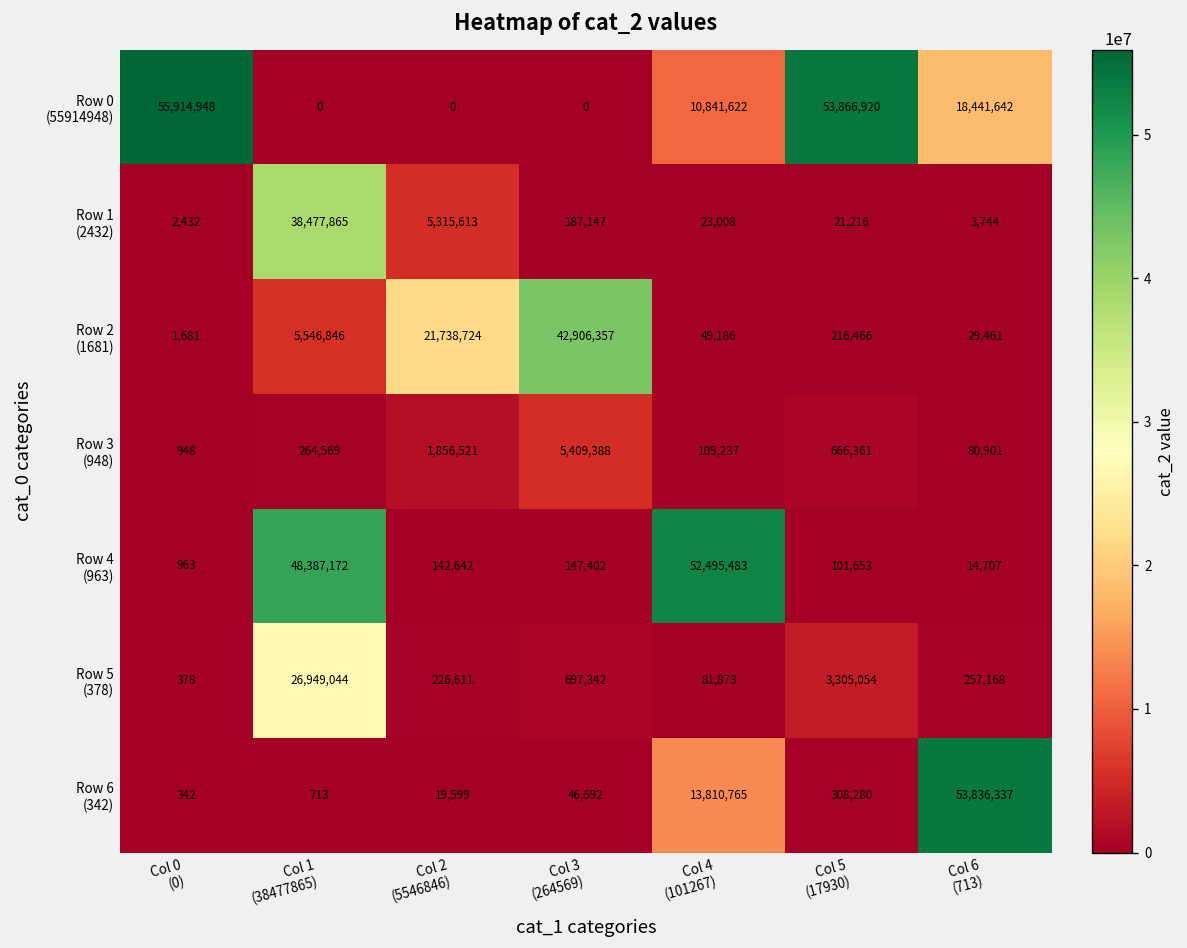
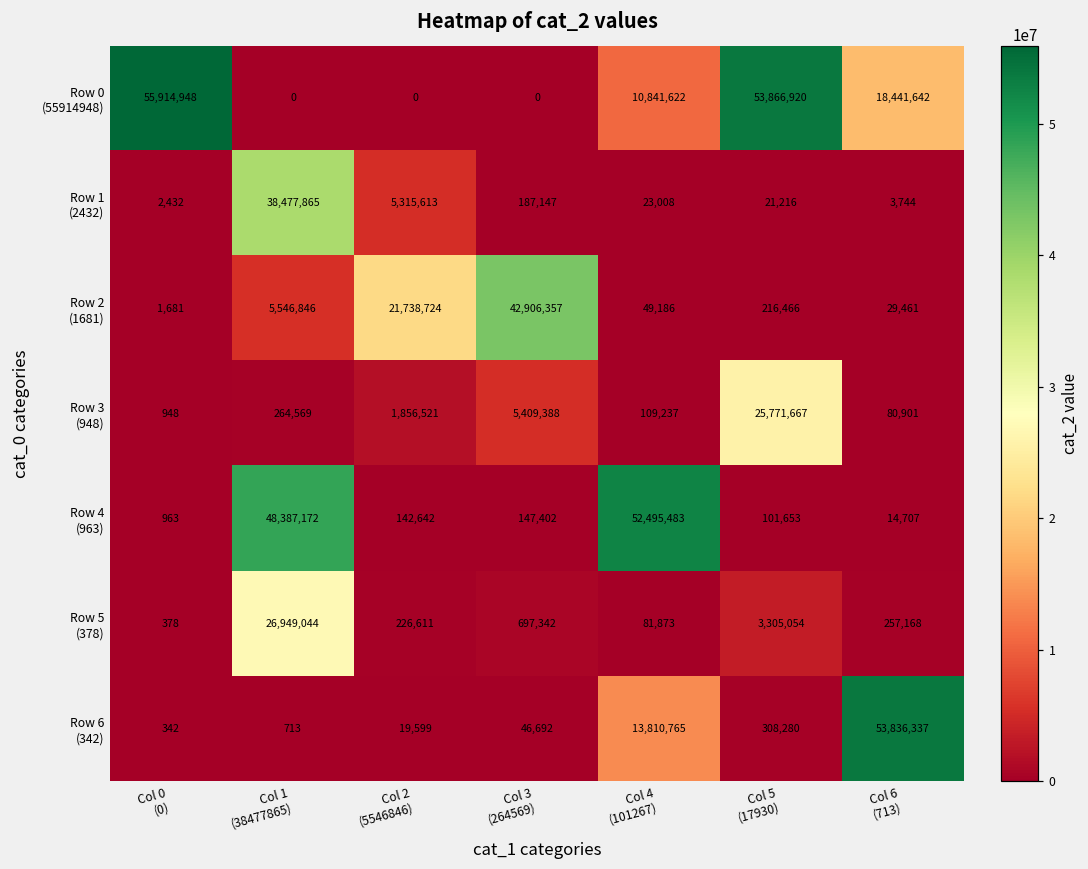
  {
    "Row 0 (55914948)": {
      "Col 0 (0)": "55,914,948",
      "Col 1 (38477865)": "0",
      "Col 2 (5546846)": "0",
      "Col 3 (264569)": "0",
      "Col 4 (101267)": "10,841,622",
      "Col 5 (17930)": "53,866,920",
      "Col 6 (713)": "18,441,642"
    },
    "Row 1 (2432)": {
      "Col 0 (0)": "2,432",
      "Col 1 (38477865)": "38,477,865",
      "Col 2 (5546846)": "5,315,613",
      "Col 3 (264569)": "187,147",
      "Col 4 (101267)": "23,008",
      "Col 5 (17930)": "21,216",
      "Col 6 (713)": "3,744"
    },
    "Row 2 (1681)": {
      "Col 0 (0)": "1,681",
      "Col 1 (38477865)": "5,546,846",
      "Col 2 (5546846)": "21,738,724",
      "Col 3 (264569)": "42,906,357",
      "Col 4 (101267)": "49,186",
      "Col 5 (17930)": "216,466",
      "Col 6 (713)": "29,461"
    },
    "Row 3 (948)": {
      "Col 0 (0)": "948",
      "Col 1 (38477865)": "264,569",
      "Col 2 (5546846)": "1,856,521",
      "Col 3 (264569)": "5,409,388",
      "Col 4 (101267)": "109,237",
-     "Col 5 (17930)": "666,361",
+     "Col 5 (17930)": "25,771,667",
      "Col 6 (713)": "80,901"
    },
    "Row 4 (963)": {
      "Col 0 (0)": "963",
      "Col 1 (38477865)": "48,387,172",
      "Col 2 (5546846)": "142,642",
      "Col 3 (264569)": "147,402",
      "Col 4 (101267)": "52,495,483",
      "Col 5 (17930)": "101,653",
      "Col 6 (713)": "14,707"
    },
    "Row 5 (378)": {
      "Col 0 (0)": "378",
      "Col 1 (38477865)": "26,949,044",
      "Col 2 (5546846)": "226,611",
      "Col 3 (264569)": "697,342",
      "Col 4 (101267)": "81,873",
      "Col 5 (17930)": "3,305,054",
      "Col 6 (713)": "257,168"
    },
    "Row 6 (342)": {
      "Col 0 (0)": "342",
      "Col 1 (38477865)": "713",
      "Col 2 (5546846)": "19,599",
      "Col 3 (264569)": "46,692",
      "Col 4 (101267)": "13,810,765",
      "Col 5 (17930)": "308,280",
      "Col 6 (713)": "53,836,337"
    }
  }
